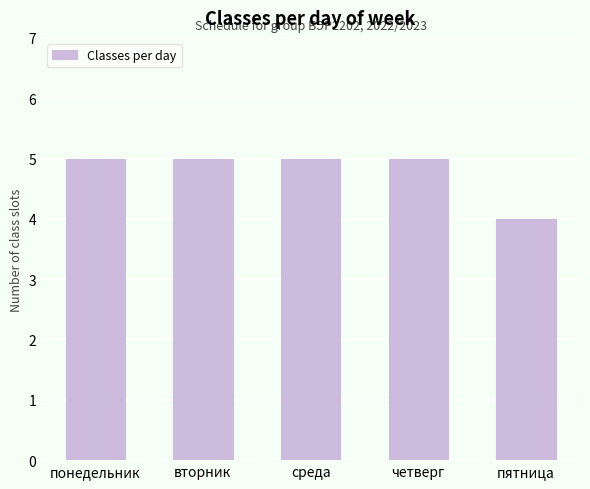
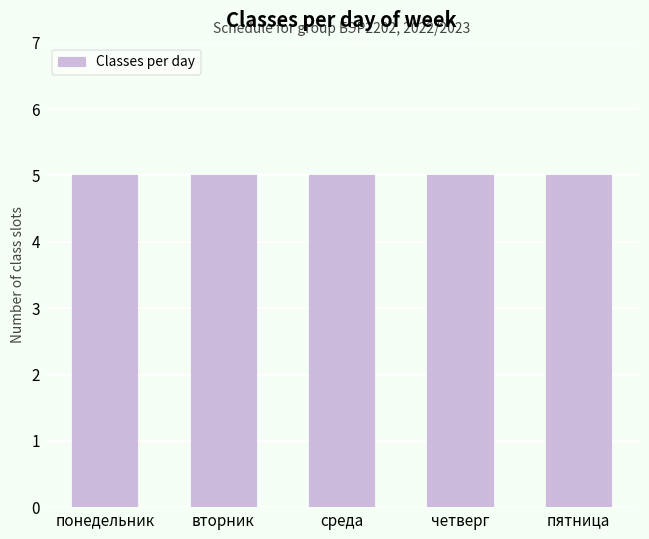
  {
    "понедельник": 5,
    "вторник": 5,
    "среда": 5,
    "четверг": 5,
-   "пятница": 4
+   "пятница": 5
  }
